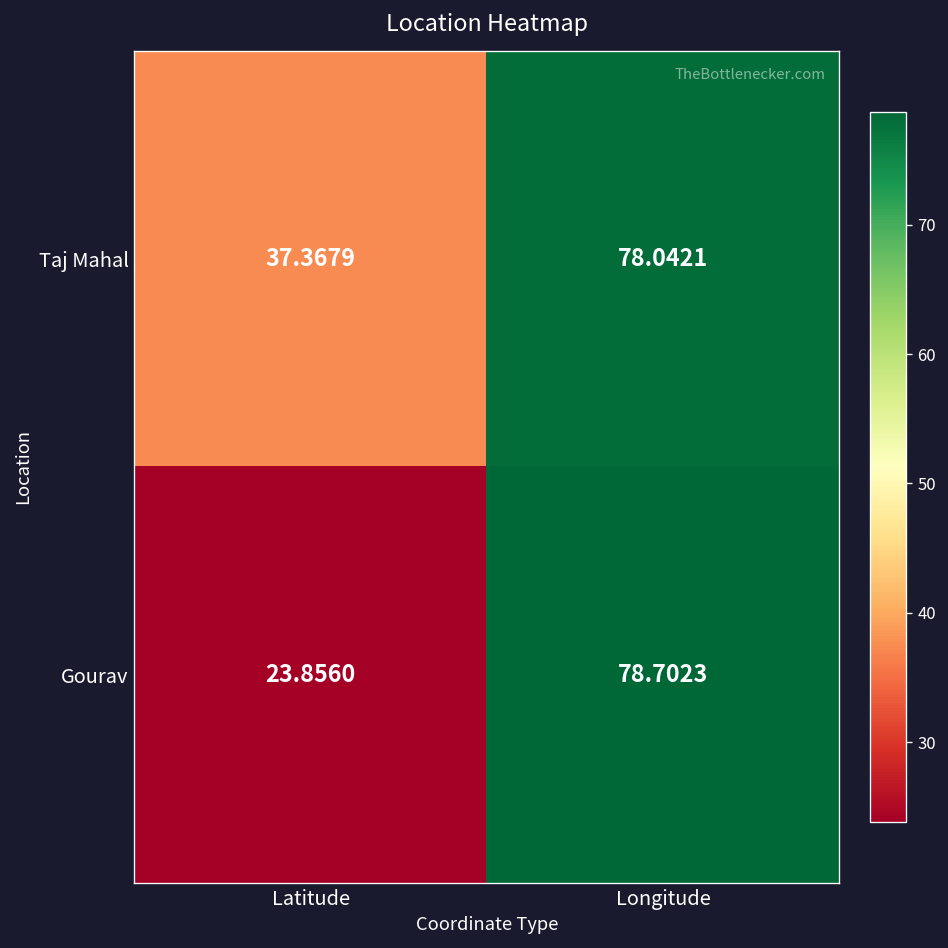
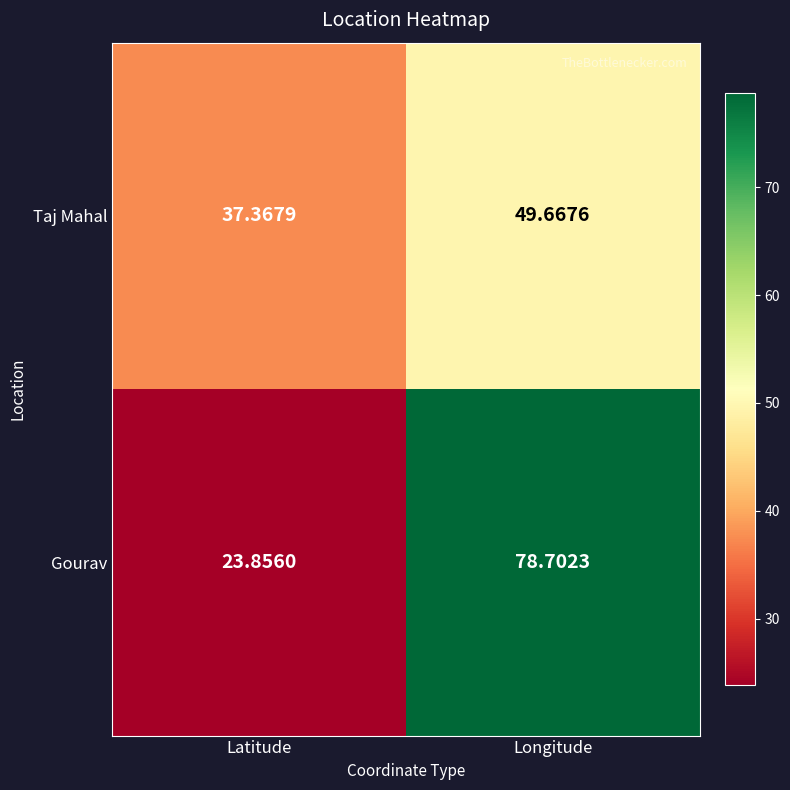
  {
    "Taj Mahal": {
      "Latitude": 37.3679,
-     "Longitude": 78.0421
+     "Longitude": 49.6676
    },
    "Gourav": {
      "Latitude": 23.8560,
      "Longitude": 78.7023
    }
  }
